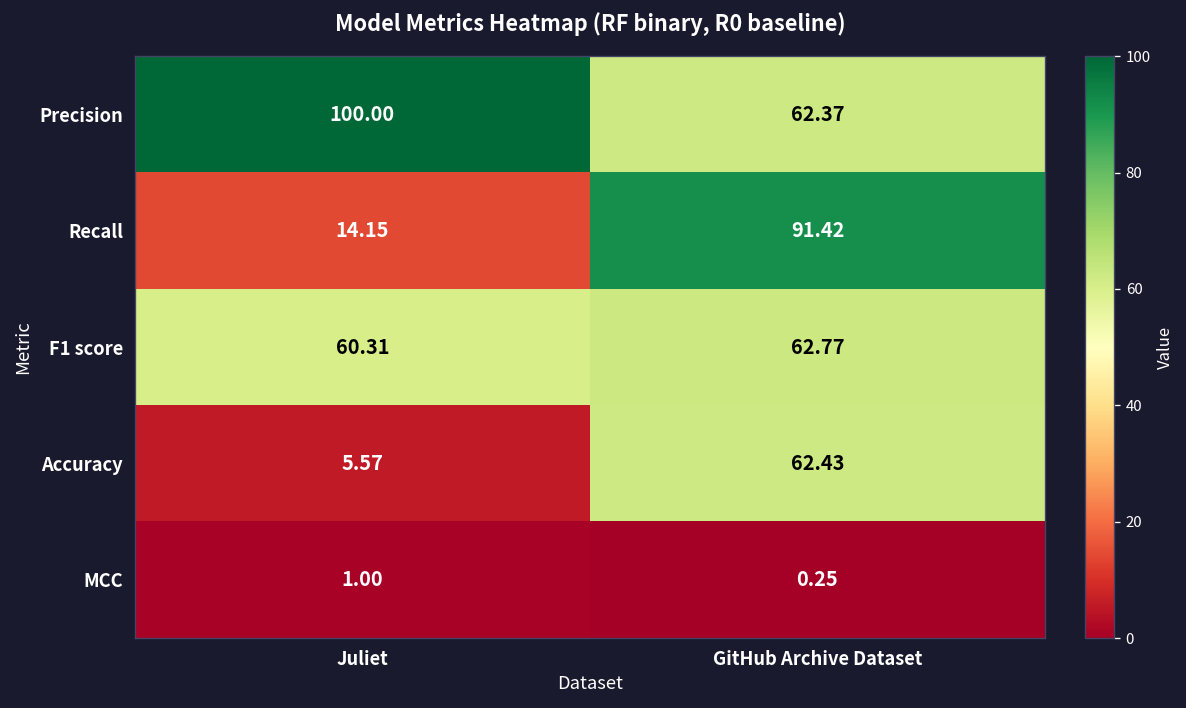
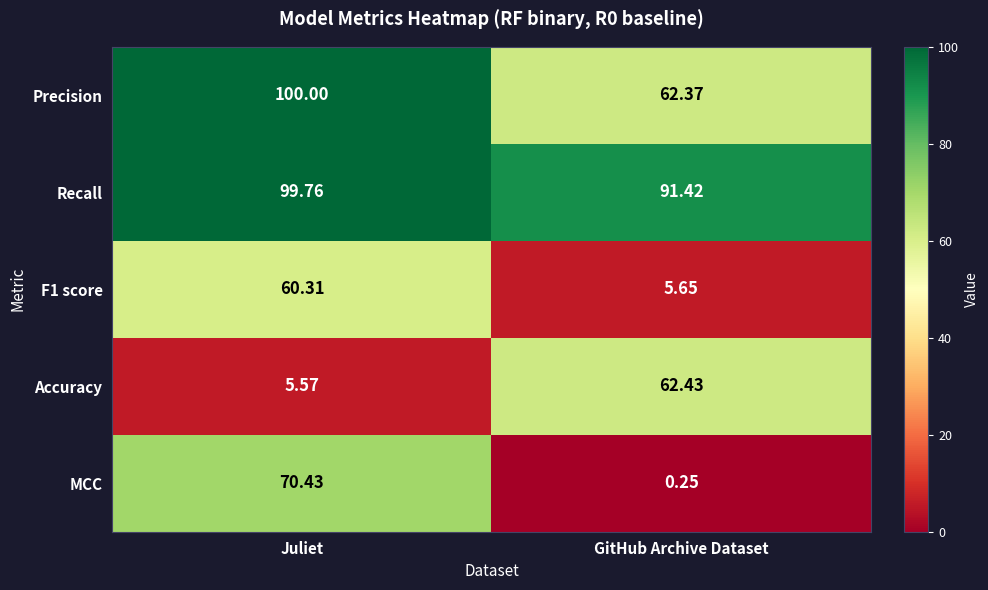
  {
    "Precision": {
      "Juliet": 100.00,
      "GitHub Archive Dataset": 62.37
    },
    "Recall": {
-     "Juliet": 14.15,
+     "Juliet": 99.76,
      "GitHub Archive Dataset": 91.42
    },
    "F1 score": {
      "Juliet": 60.31,
-     "GitHub Archive Dataset": 62.77
+     "GitHub Archive Dataset": 5.65
    },
    "Accuracy": {
      "Juliet": 5.57,
      "GitHub Archive Dataset": 62.43
    },
    "MCC": {
-     "Juliet": 1.00,
+     "Juliet": 70.43,
      "GitHub Archive Dataset": 0.25
    }
  }
